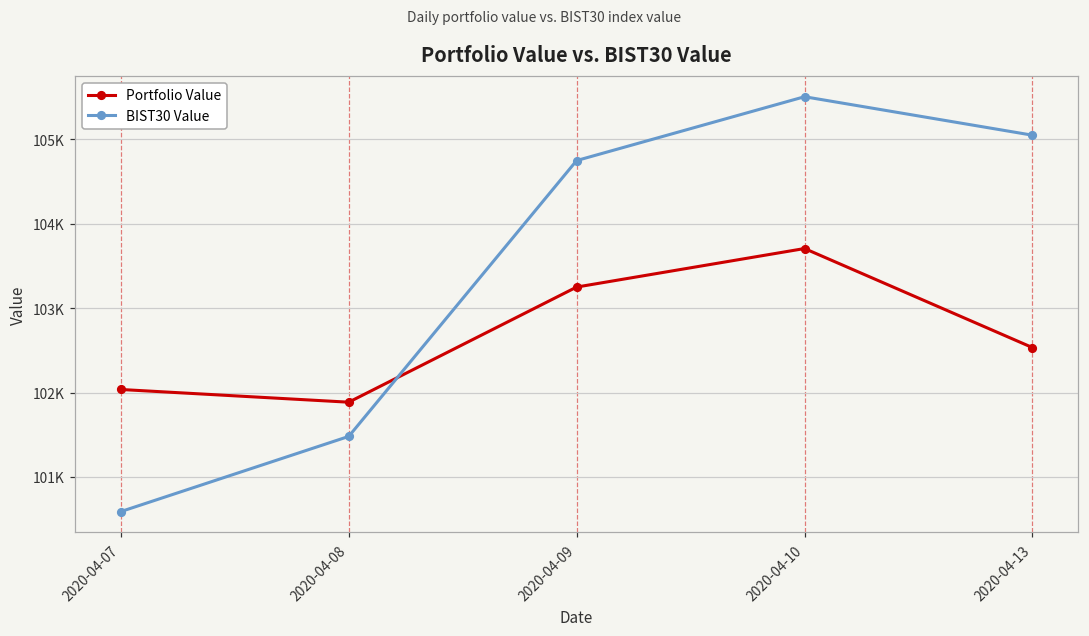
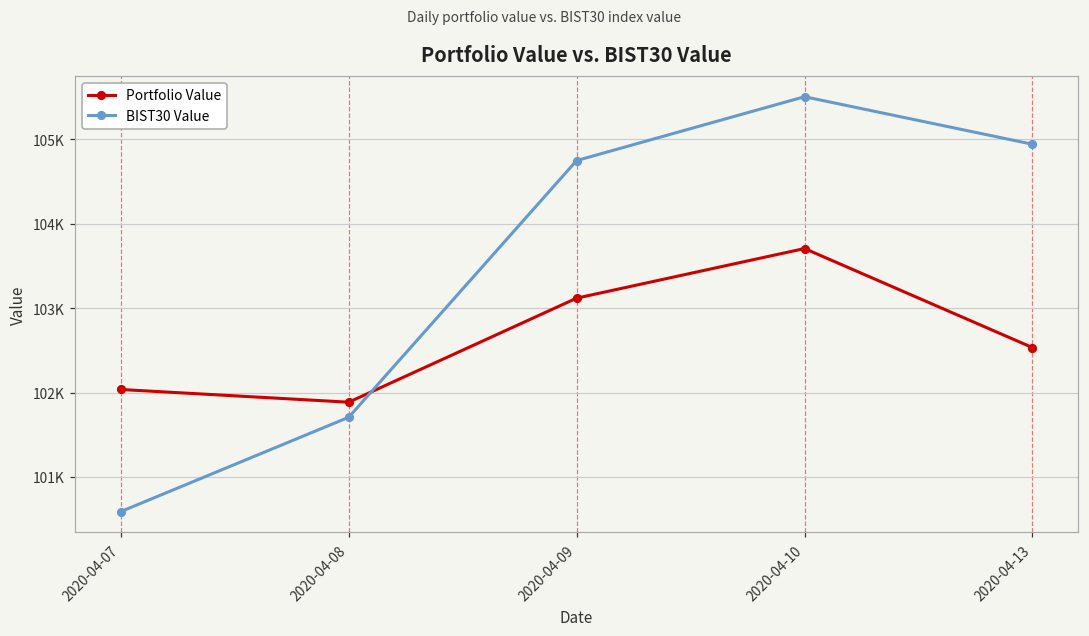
  {
    "Portfolio Value": {
      "2020-04-07": 102000,
      "2020-04-08": 101900,
-     "2020-04-09": 103300,
+     "2020-04-09": 103100,
      "2020-04-10": 103700,
      "2020-04-13": 102500
    },
    "BIST30 Value": {
      "2020-04-07": 100600,
-     "2020-04-08": 101500,
+     "2020-04-08": 101700,
      "2020-04-09": 104700,
      "2020-04-10": 105500,
-     "2020-04-13": 105100
+     "2020-04-13": 104900
    }
  }
